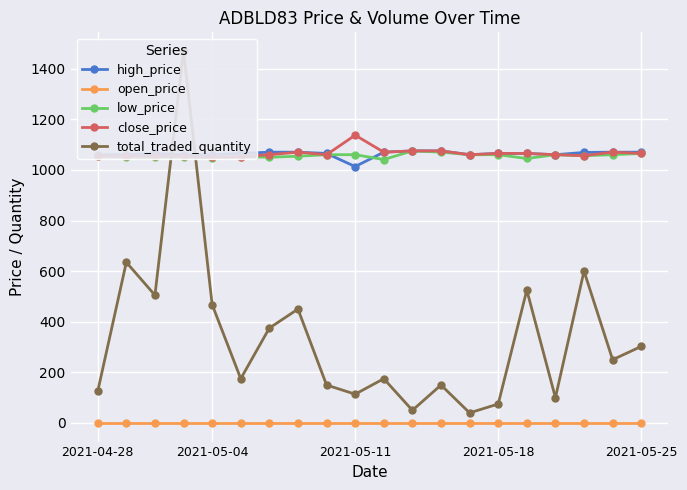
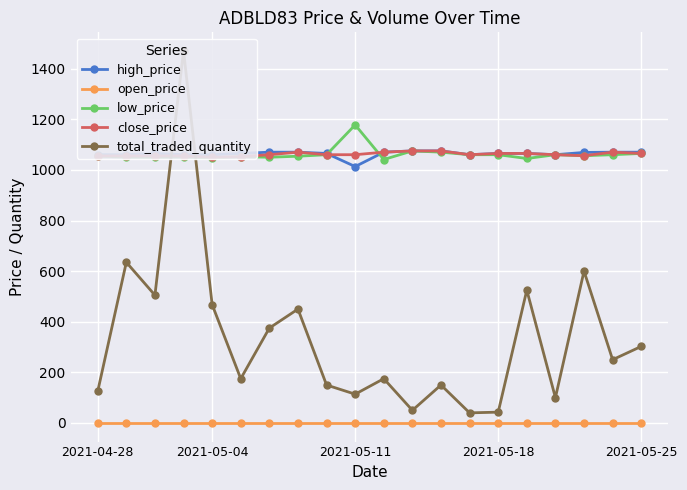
  {
    "high_price": {
      "2021-05-11": 1010
    },
    "open_price": {
      "2021-04-28": 0,
      "2021-05-04": 0,
      "2021-05-11": 0,
      "2021-05-18": 0,
      "2021-05-25": 0
    },
    "low_price": {
-     "2021-05-11": 1060
+     "2021-05-11": 1180
    },
    "close_price": {
-     "2021-05-11": 1140
+     "2021-05-11": 1060
    },
    "total_traded_quantity": {
      "2021-04-28": 130,
      "2021-05-04": 470,
      "2021-05-11": 110,
-     "2021-05-18": 80,
+     "2021-05-18": 40,
      "2021-05-25": 300
    }
  }
